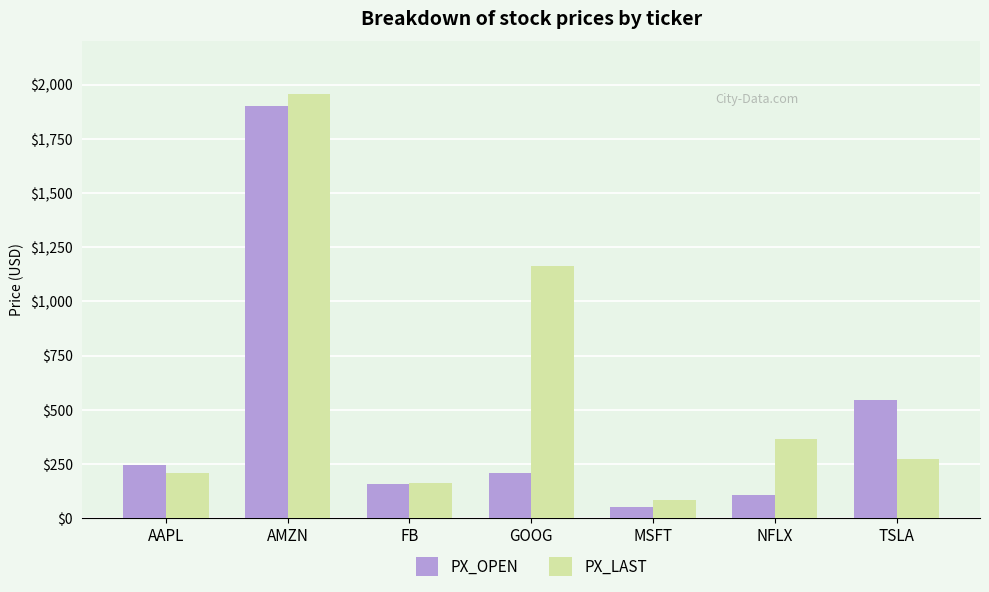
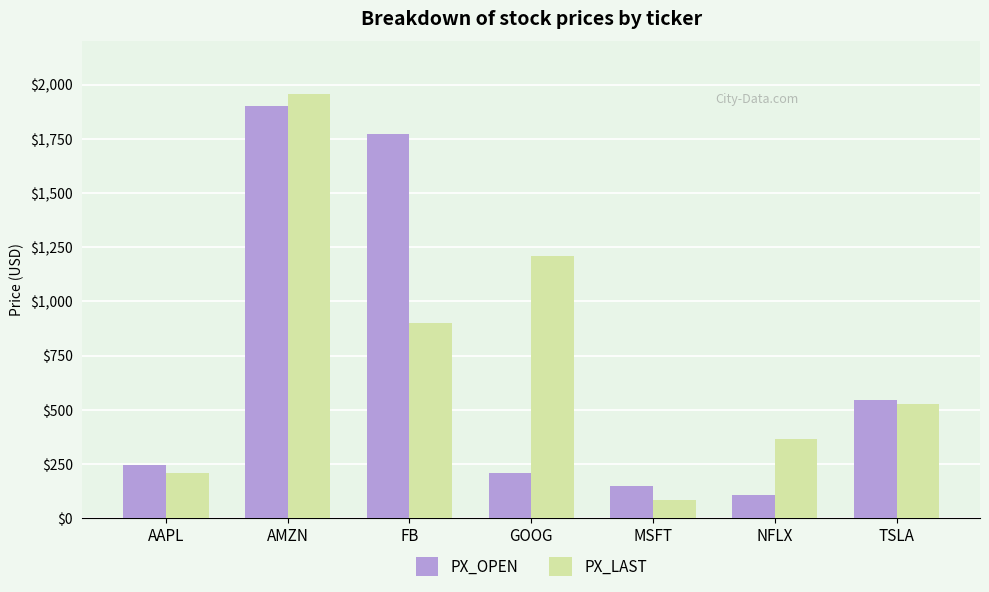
  {
    "PX_OPEN": {
      "AAPL": "$250",
      "AMZN": "$1,900",
-     "FB": "$160",
+     "FB": "$1,770",
      "GOOG": "$210",
-     "MSFT": "$50",
+     "MSFT": "$150",
      "NFLX": "$110",
      "TSLA": "$550"
    },
    "PX_LAST": {
      "AAPL": "$210",
      "AMZN": "$1,960",
-     "FB": "$160",
-     "GOOG": "$1,160",
+     "FB": "$900",
+     "GOOG": "$1,210",
      "MSFT": "$80",
      "NFLX": "$360",
-     "TSLA": "$270"
+     "TSLA": "$530"
    }
  }
